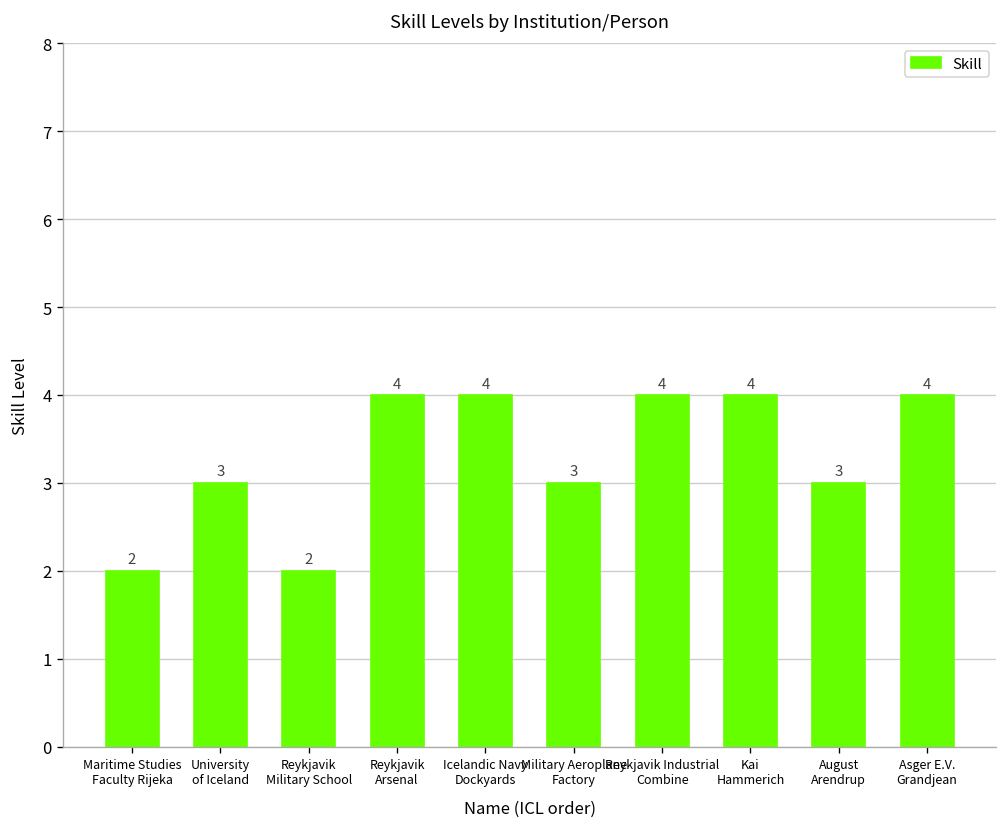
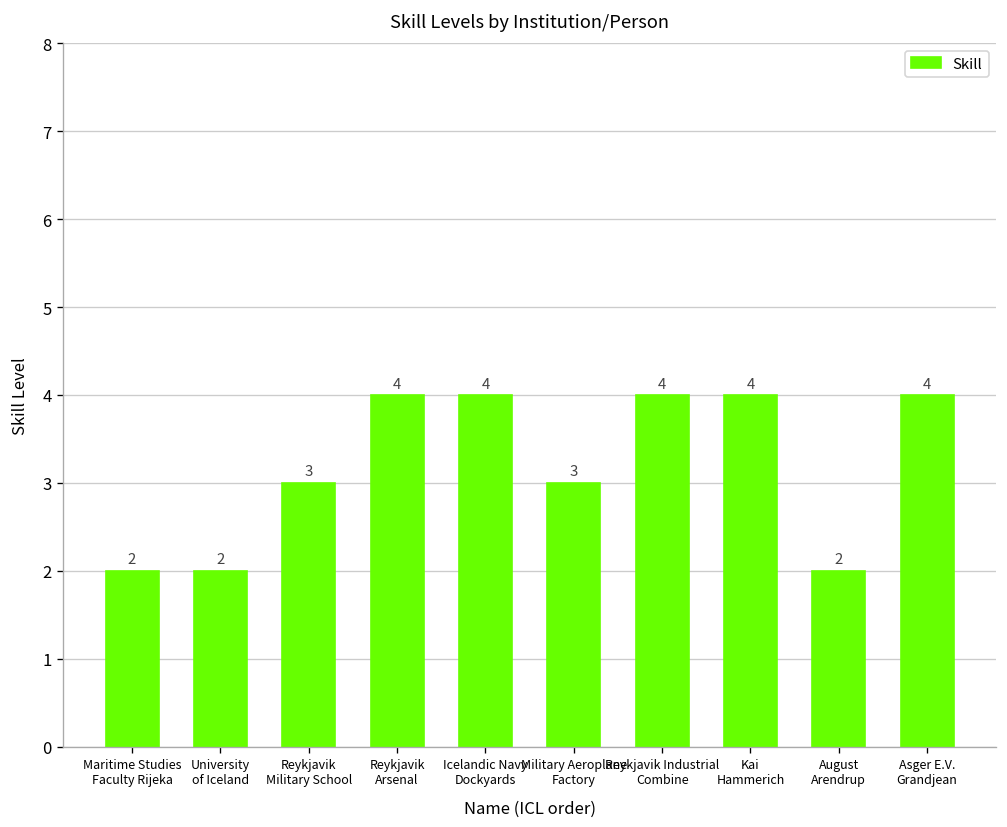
  {
    "Maritime Studies Faculty Rijeka": 2,
-   "University of Iceland": 3,
-   "Reykjavik Military School": 2,
+   "University of Iceland": 2,
+   "Reykjavik Military School": 3,
    "Reykjavik Arsenal": 4,
    "Icelandic Navy Dockyards": 4,
    "Kai Hammerich": 4,
-   "August Arendrup": 3,
+   "August Arendrup": 2,
    "Asger E.V. Grandjean": 4
  }
